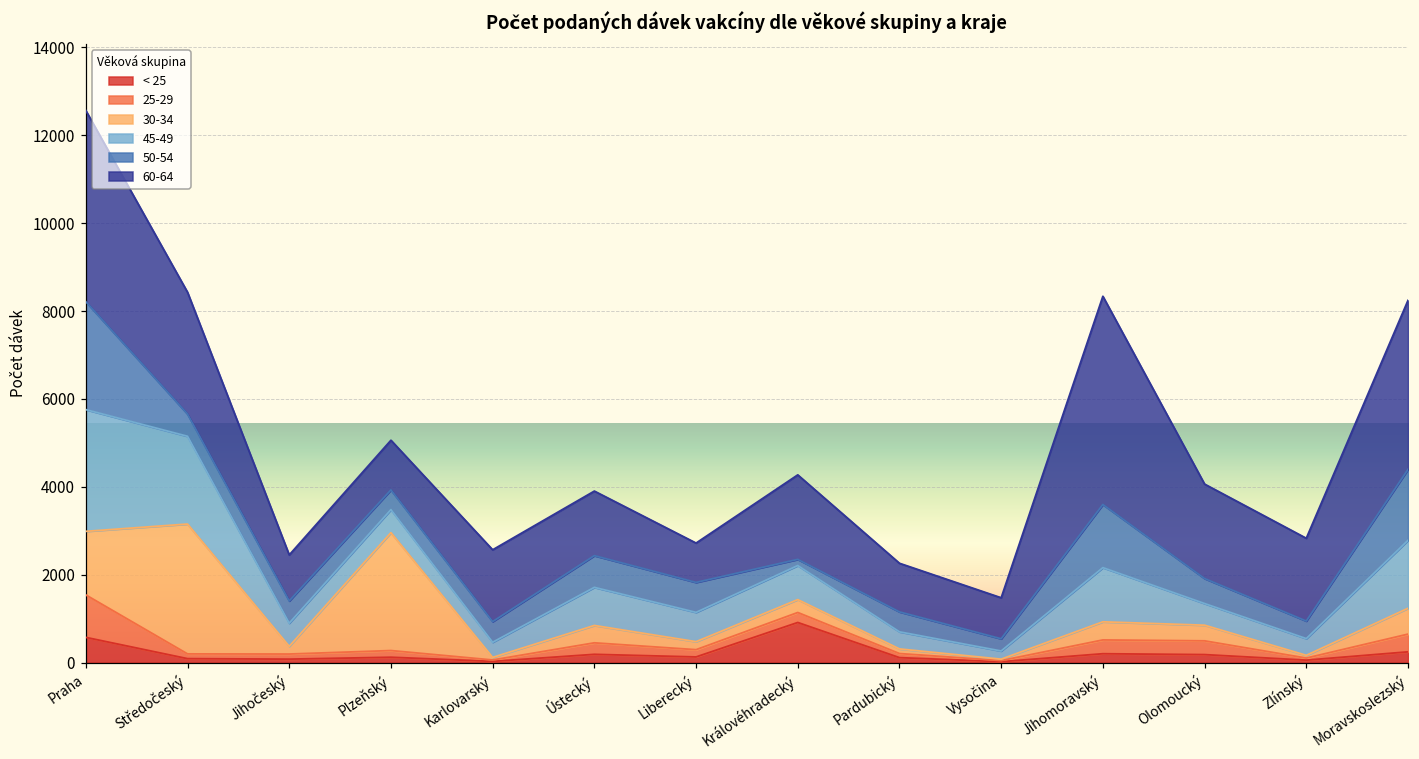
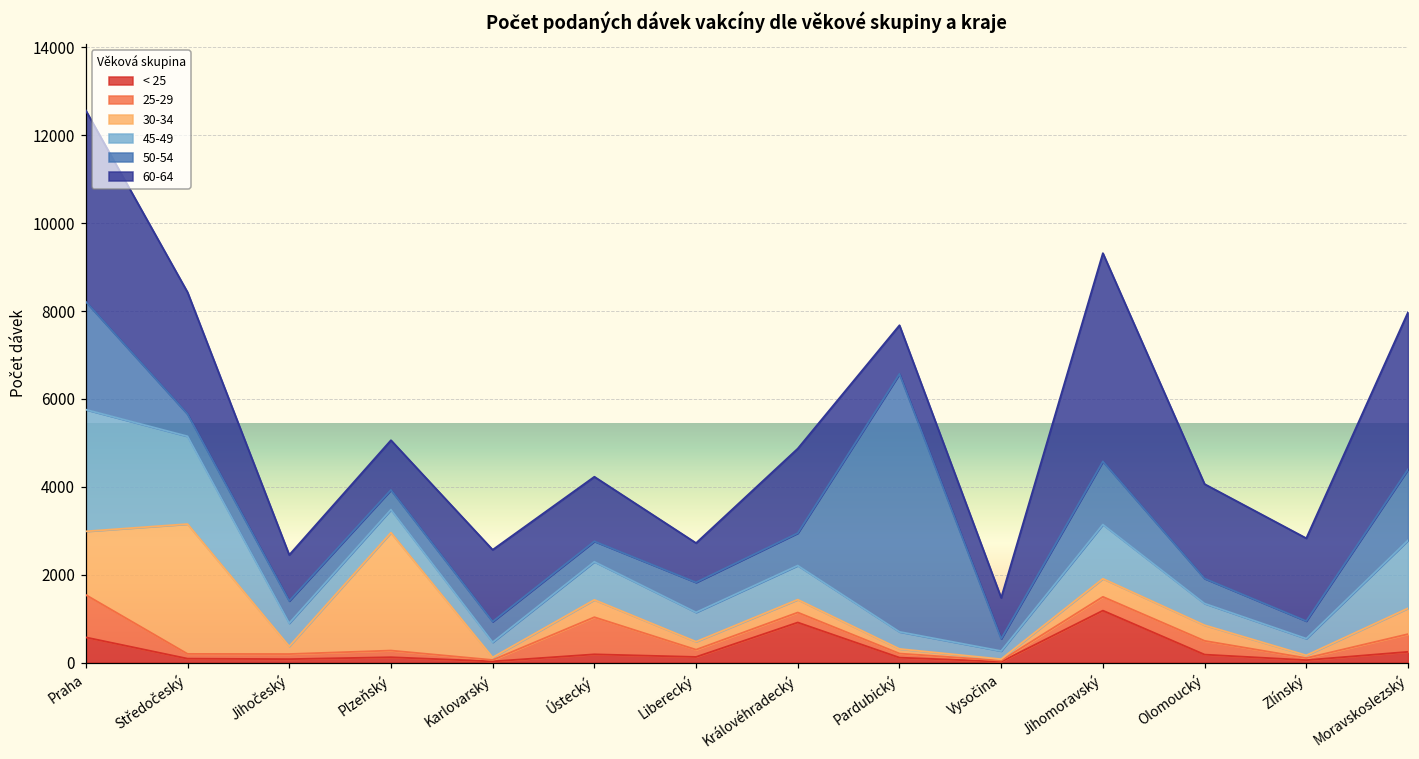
  {
    "< 25": {
      "Praha": 600,
      "Středočeský": 100,
      "Jihočeský": 100,
      "Plzeňský": 100,
      "Ústecký": 200,
      "Liberecký": 100,
      "Královéhradecký": 900,
      "Pardubický": 100,
-     "Jihomoravský": 200,
+     "Jihomoravský": 1200,
      "Olomoucký": 200,
      "Moravskoslezský": 200
    },
    "25-29": {
      "Praha": 1000,
      "Středočeský": 100,
      "Jihočeský": 100,
      "Plzeňský": 200,
-     "Ústecký": 300,
+     "Ústecký": 800,
      "Liberecký": 200,
      "Královéhradecký": 200,
      "Pardubický": 100,
      "Jihomoravský": 300,
      "Olomoucký": 300,
      "Moravskoslezský": 400
    },
    "30-34": {
      "Praha": 1400,
      "Středočeský": 3000,
      "Jihočeský": 200,
      "Plzeňský": 2700,
      "Ústecký": 400,
      "Liberecký": 200,
      "Královéhradecký": 300,
      "Pardubický": 100,
      "Jihomoravský": 400,
      "Olomoucký": 400,
      "Moravskoslezský": 600
    },
    "45-49": {
      "Praha": 2800,
      "Středočeský": 2000,
      "Jihočeský": 500,
      "Plzeňský": 500,
      "Karlovarský": 300,
      "Ústecký": 900,
      "Liberecký": 700,
      "Královéhradecký": 800,
      "Pardubický": 400,
      "Vysočina": 200,
      "Jihomoravský": 1200,
      "Olomoucký": 500,
      "Zlínský": 400,
      "Moravskoslezský": 1500
    },
    "50-54": {
      "Praha": 2500,
      "Středočeský": 500,
      "Jihočeský": 500,
      "Plzeňský": 400,
      "Karlovarský": 500,
-     "Ústecký": 700,
+     "Ústecký": 500,
      "Liberecký": 700,
-     "Královéhradecký": 100,
-     "Pardubický": 500,
+     "Královéhradecký": 700,
+     "Pardubický": 5900,
      "Vysočina": 300,
      "Jihomoravský": 1400,
      "Olomoucký": 600,
      "Zlínský": 400,
      "Moravskoslezský": 1600
    },
    "60-64": {
      "Praha": 4400,
      "Středočeský": 2800,
      "Jihočeský": 1000,
      "Plzeňský": 1100,
      "Karlovarský": 1600,
      "Ústecký": 1500,
      "Liberecký": 900,
      "Královéhradecký": 1900,
      "Pardubický": 1100,
      "Vysočina": 900,
      "Jihomoravský": 4700,
      "Olomoucký": 2100,
      "Zlínský": 1900,
-     "Moravskoslezský": 3800
+     "Moravskoslezský": 3600
    }
  }
